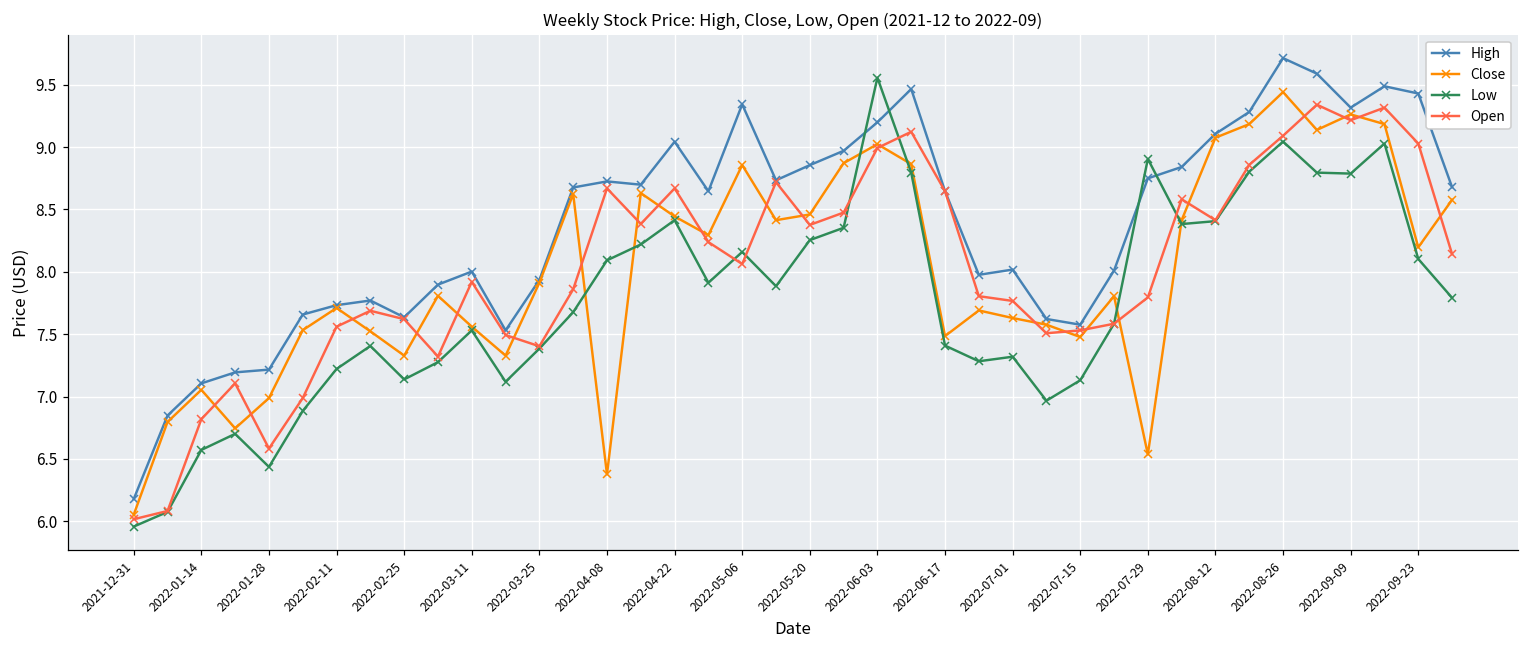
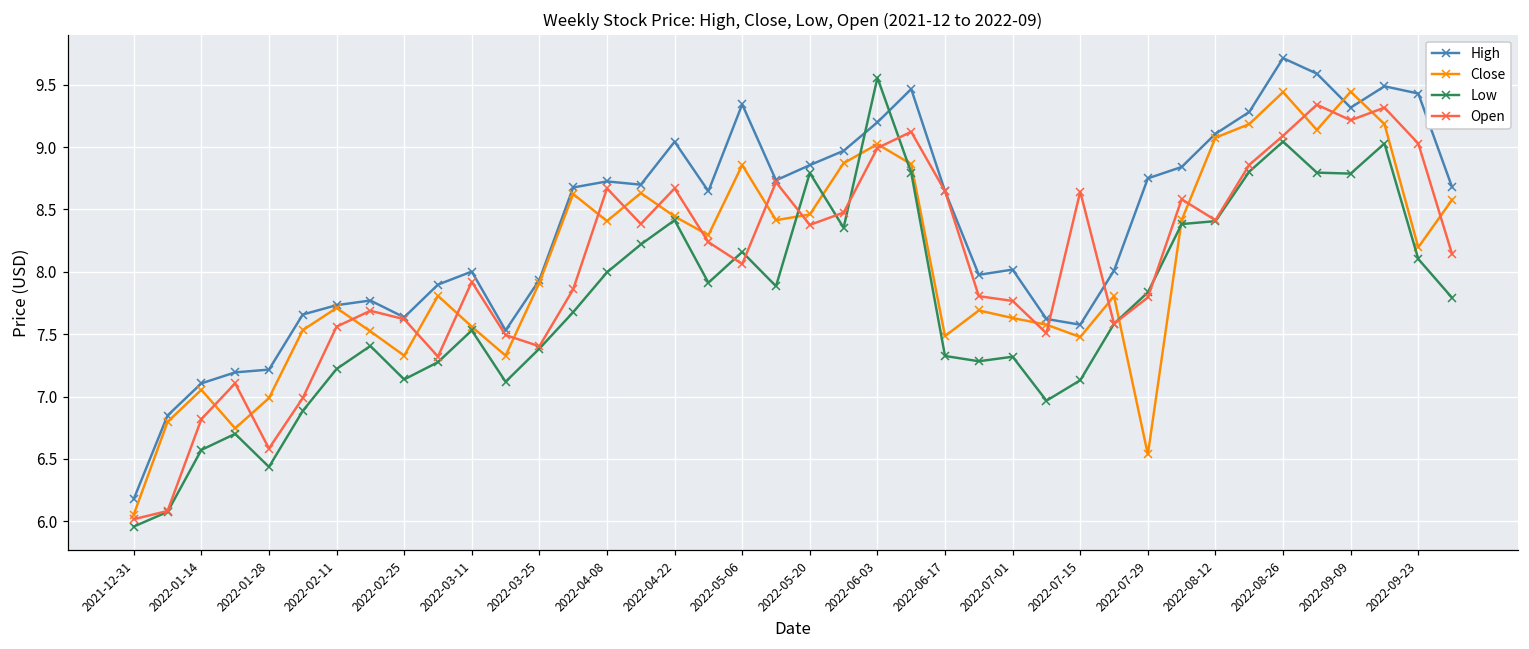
  {
    "High": {
      "2021-12-31": 6.18,
      "2022-01-14": 7.11,
      "2022-01-28": 7.22,
      "2022-02-11": 7.73,
      "2022-03-11": 8.00,
      "2022-03-25": 7.93,
      "2022-04-08": 8.72,
      "2022-04-22": 9.04,
      "2022-05-06": 9.34,
      "2022-05-20": 8.85,
      "2022-06-03": 9.20,
      "2022-07-01": 8.02,
      "2022-07-15": 7.58,
      "2022-07-29": 8.75,
      "2022-08-12": 9.11,
      "2022-08-26": 9.71,
      "2022-09-09": 9.32,
      "2022-09-23": 9.43
    },
    "Close": {
      "2021-12-31": 6.05,
      "2022-01-14": 7.05,
      "2022-01-28": 6.99,
      "2022-02-11": 7.71,
      "2022-02-25": 7.33,
      "2022-03-11": 7.56,
      "2022-03-25": 7.91,
-     "2022-04-08": 6.38,
+     "2022-04-08": 8.41,
      "2022-04-22": 8.44,
      "2022-05-06": 8.86,
      "2022-05-20": 8.46,
      "2022-06-03": 9.02,
      "2022-06-17": 7.48,
      "2022-07-01": 7.63,
      "2022-07-15": 7.48,
      "2022-07-29": 6.54,
      "2022-08-12": 9.07,
      "2022-08-26": 9.44,
-     "2022-09-09": 9.26,
+     "2022-09-09": 9.44,
      "2022-09-23": 8.20
    },
    "Low": {
      "2021-12-31": 5.96,
      "2022-01-14": 6.57,
      "2022-01-28": 6.44,
      "2022-02-11": 7.22,
      "2022-02-25": 7.14,
      "2022-03-11": 7.53,
-     "2022-04-08": 8.09,
+     "2022-04-08": 8.00,
      "2022-04-22": 8.41,
      "2022-05-06": 8.16,
-     "2022-05-20": 8.25,
+     "2022-05-20": 8.79,
      "2022-06-03": 9.56,
-     "2022-06-17": 7.41,
+     "2022-06-17": 7.33,
      "2022-07-01": 7.32,
      "2022-07-15": 7.13,
-     "2022-07-29": 8.90,
+     "2022-07-29": 7.84,
      "2022-08-26": 9.04,
      "2022-09-09": 8.79,
      "2022-09-23": 8.10
    },
    "Open": {
      "2021-12-31": 6.02,
      "2022-01-14": 6.82,
      "2022-01-28": 6.58,
      "2022-02-11": 7.56,
      "2022-03-11": 7.92,
      "2022-04-08": 8.67,
      "2022-04-22": 8.67,
      "2022-05-06": 8.06,
      "2022-05-20": 8.38,
      "2022-06-03": 8.99,
      "2022-07-01": 7.77,
-     "2022-07-15": 7.53,
+     "2022-07-15": 8.64,
      "2022-07-29": 7.79,
      "2022-08-26": 9.09,
      "2022-09-09": 9.21,
      "2022-09-23": 9.03
    }
  }
